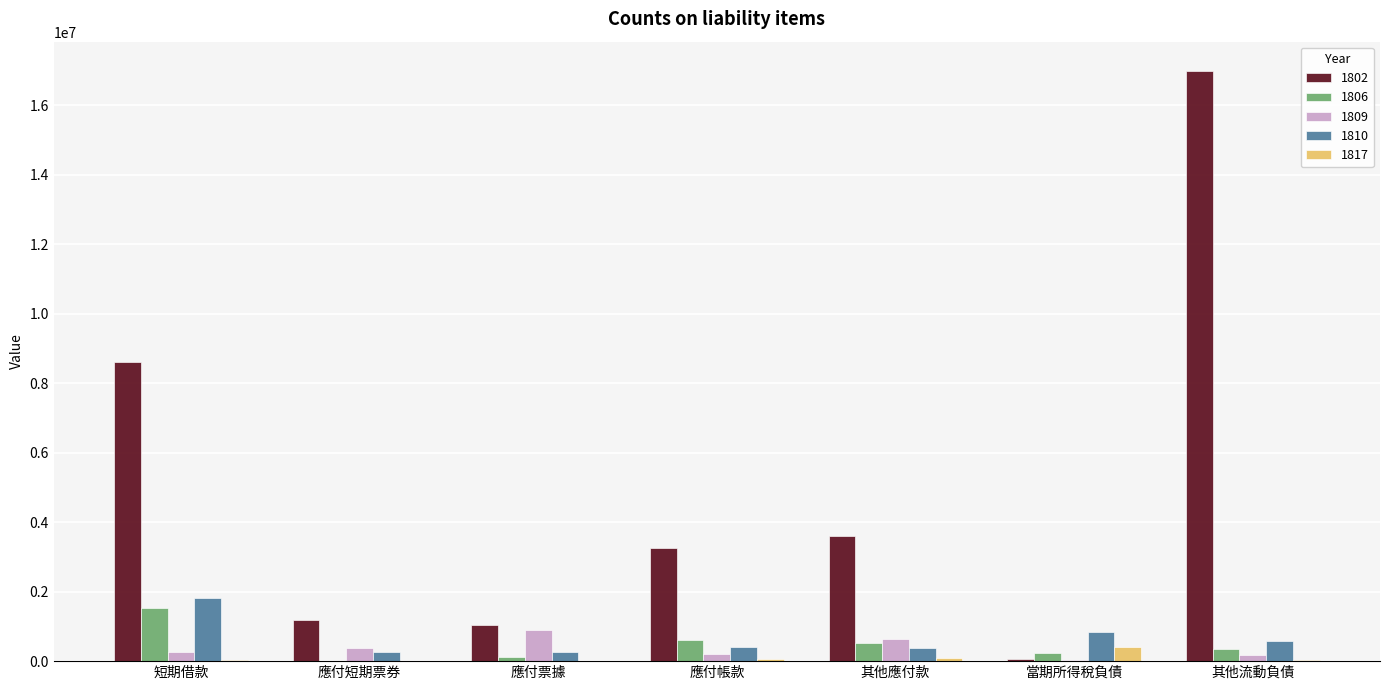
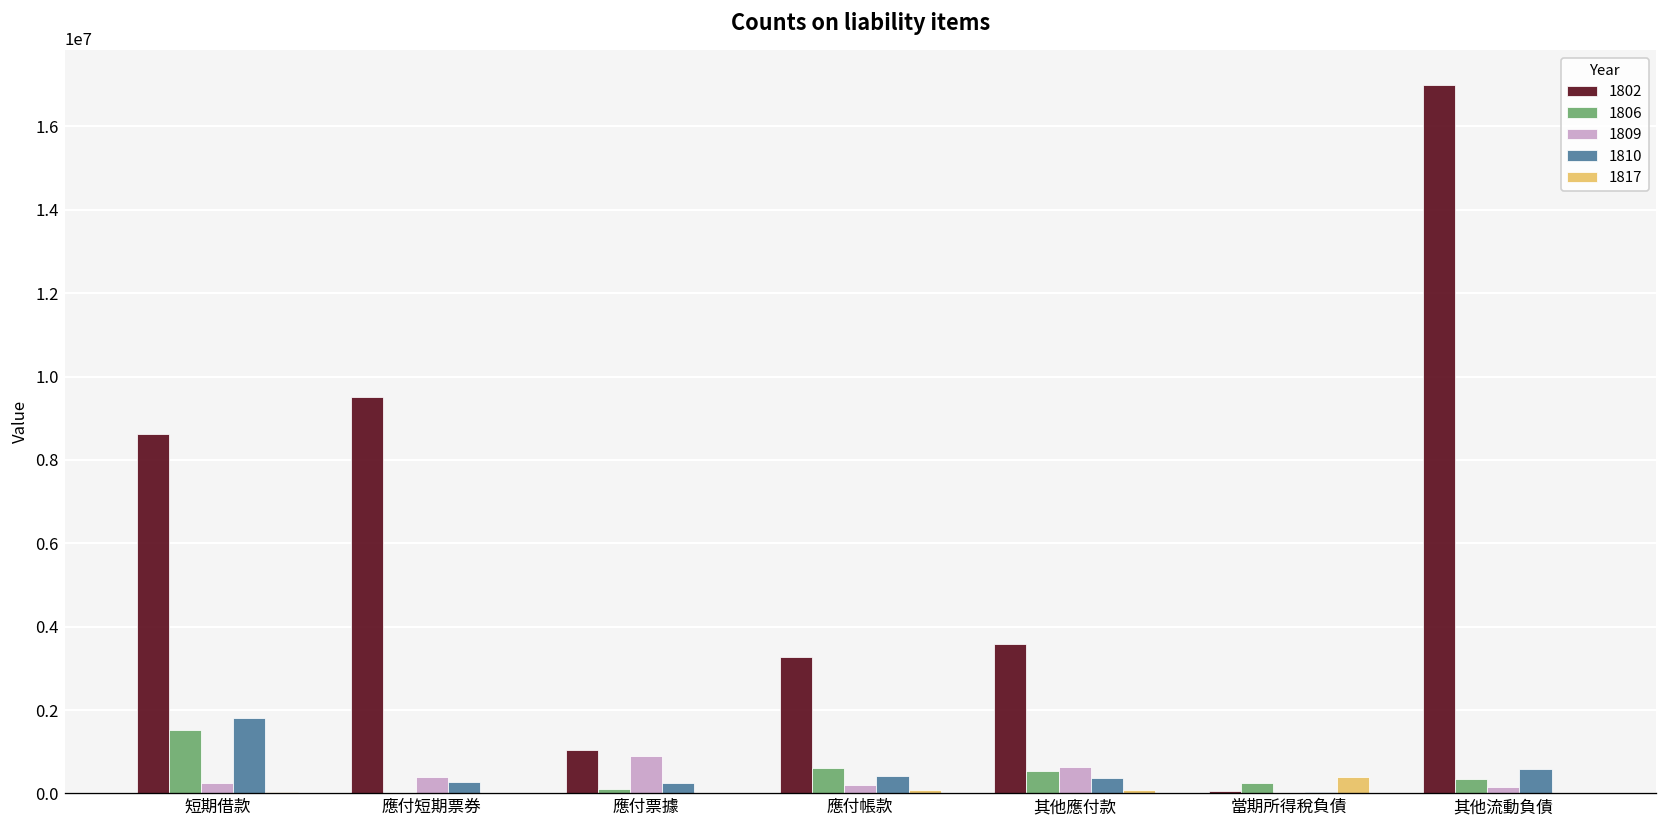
  {
    "1802": {
      "短期借款": 8600000,
-     "應付短期票券": 1200000,
+     "應付短期票券": 9500000,
      "應付票據": 1000000,
      "應付帳款": 3300000,
      "其他應付款": 3600000,
      "其他流動負債": 17000000
    },
    "1806": {
      "短期借款": 1500000,
      "應付票據": 100000,
      "應付帳款": 600000,
      "其他應付款": 500000,
      "當期所得稅負債": 200000,
      "其他流動負債": 400000
    },
    "1809": {
      "短期借款": 200000,
      "應付短期票券": 400000,
      "應付票據": 900000,
      "應付帳款": 200000,
      "其他應付款": 600000,
      "其他流動負債": 200000
    },
    "1810": {
      "短期借款": 1800000,
      "應付短期票券": 300000,
      "應付票據": 300000,
      "應付帳款": 400000,
      "其他應付款": 400000,
-     "當期所得稅負債": 800000,
+     "當期所得稅負債": 0,
      "其他流動負債": 600000
    },
    "1817": {
      "應付短期票券": 0,
      "應付帳款": 100000,
      "其他應付款": 100000,
      "當期所得稅負債": 400000
    }
  }
